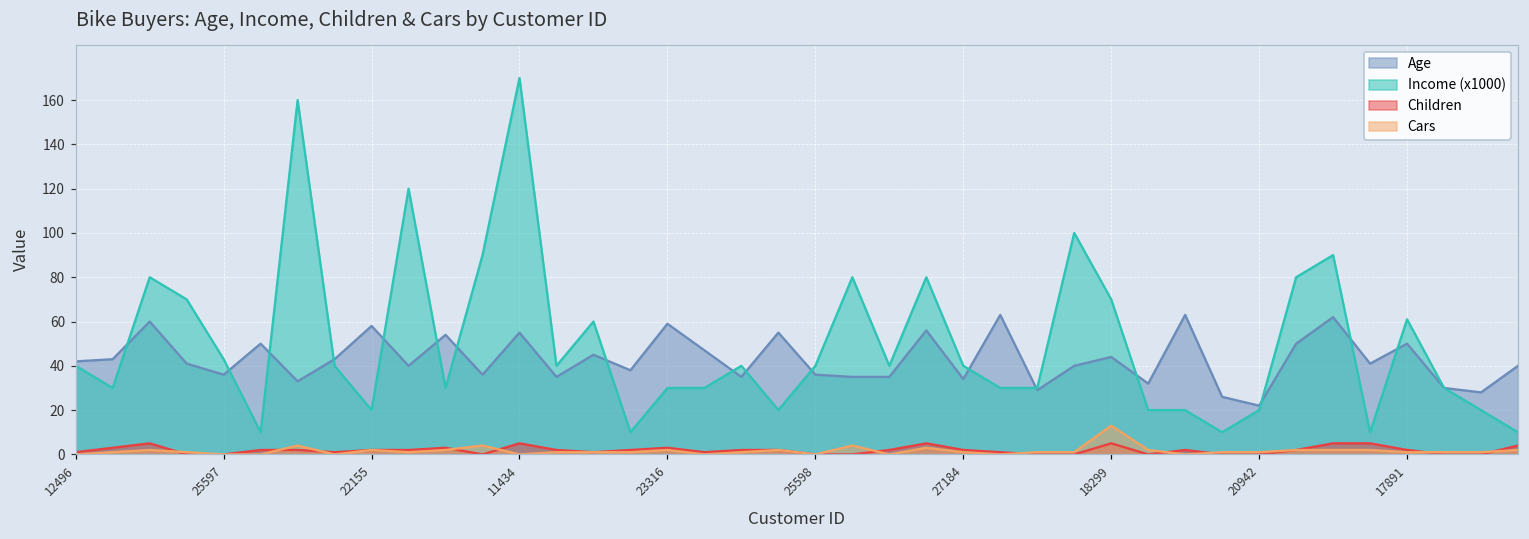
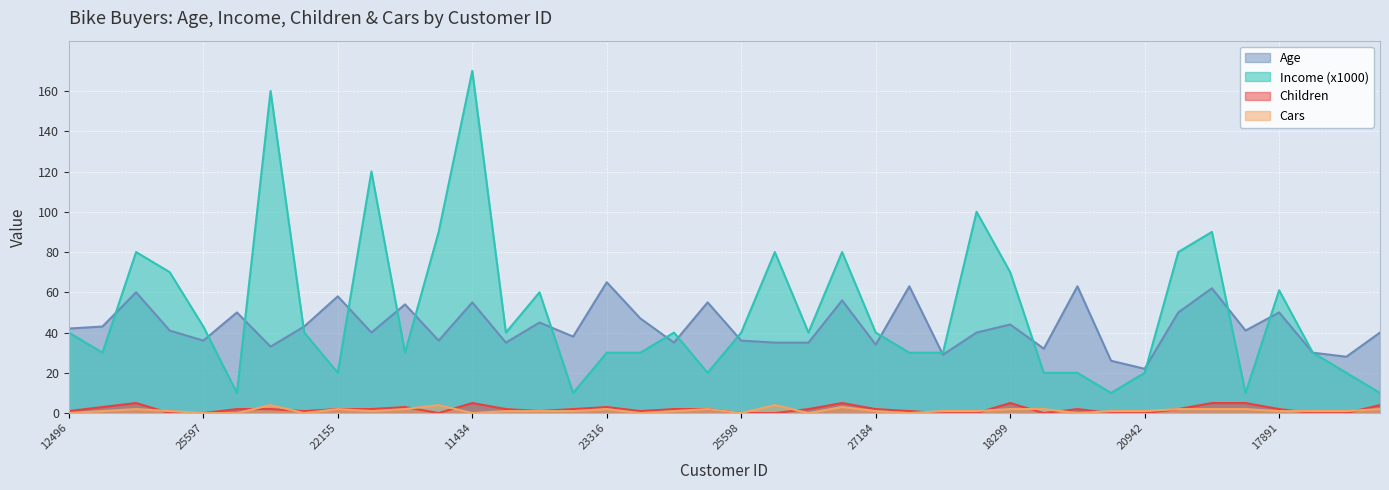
  {
    "Age": {
      "12496": 42,
      "25597": 36,
      "22155": 58,
      "11434": 55,
-     "23316": 59,
+     "23316": 65,
      "25598": 36,
      "27184": 34,
      "18299": 44,
      "20942": 22,
      "17891": 50
    },
    "Income (x1000)": {
      "12496": 40,
      "25597": 43,
      "22155": 20,
      "11434": 170,
      "23316": 30,
      "25598": 40,
      "27184": 40,
      "18299": 70,
      "20942": 20,
      "17891": 61
    },
    "Children": {
      "11434": 5,
      "18299": 5
    },
    "Cars": {
      "11434": 0,
-     "18299": 13
+     "18299": 2
    }
  }
